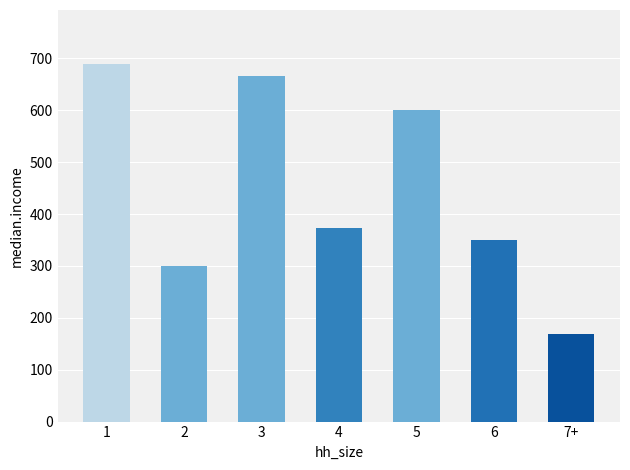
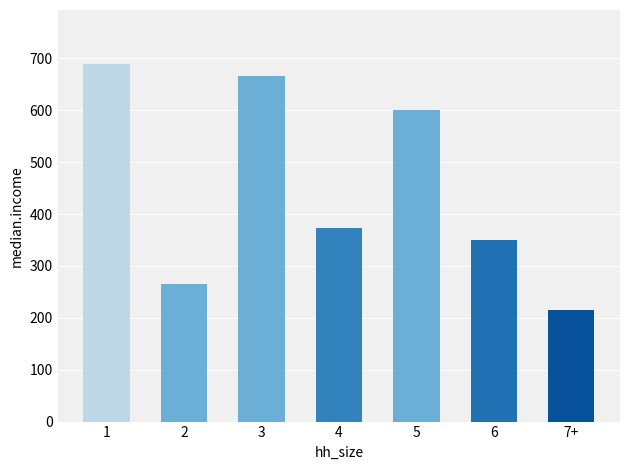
  {
    "1": 690,
-   "2": 300,
+   "2": 270,
    "3": 670,
    "4": 370,
    "5": 600,
    "6": 350,
-   "7+": 170
+   "7+": 220
  }
